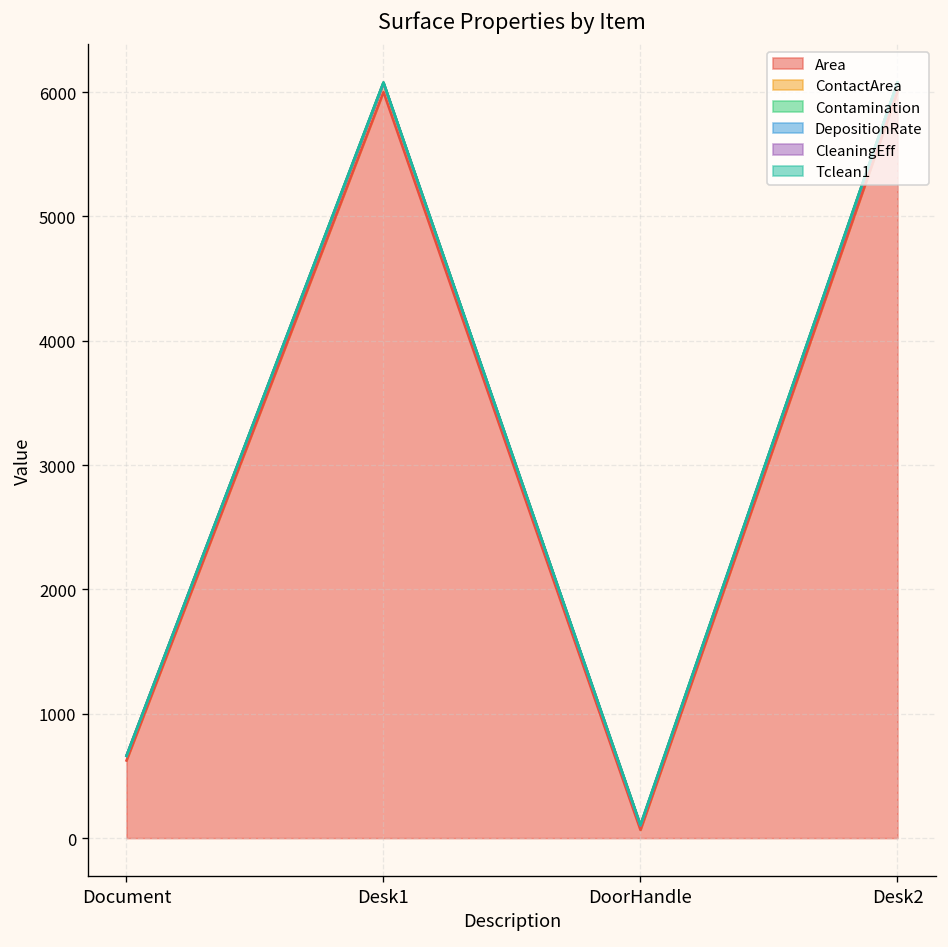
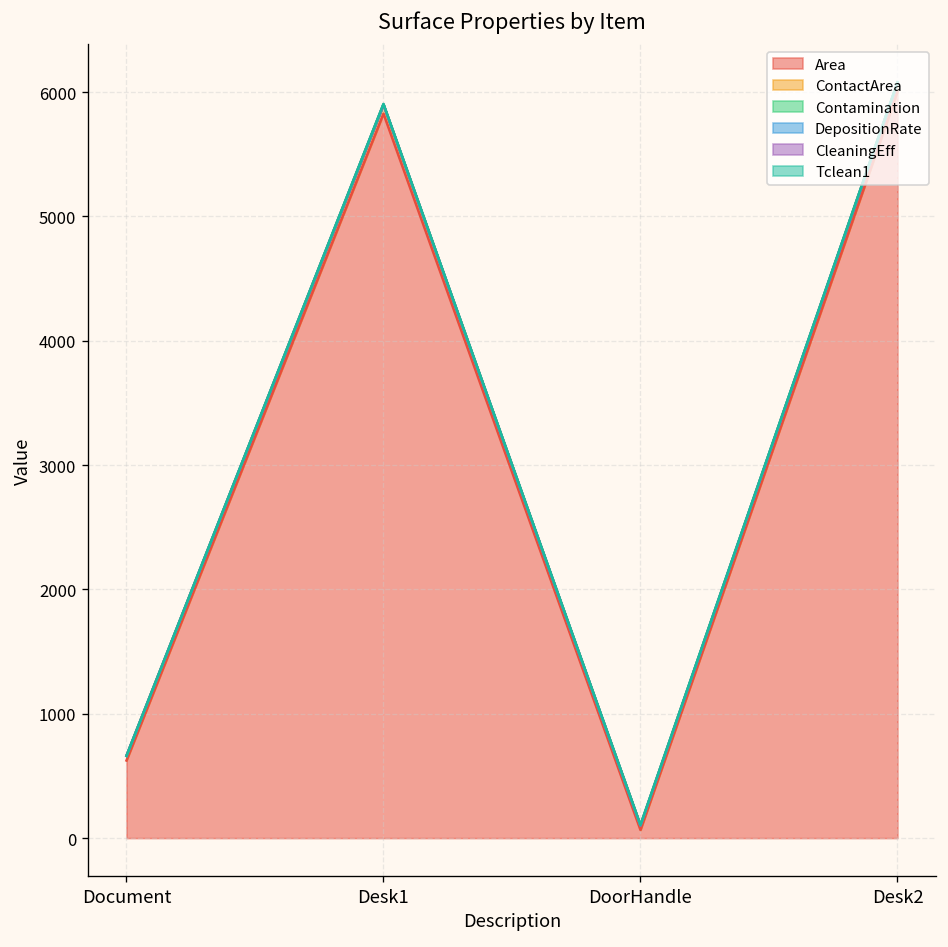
  {
    "Area": {
      "Document": 620,
-     "Desk1": 6000,
+     "Desk1": 5830,
      "DoorHandle": 70
    }
  }
